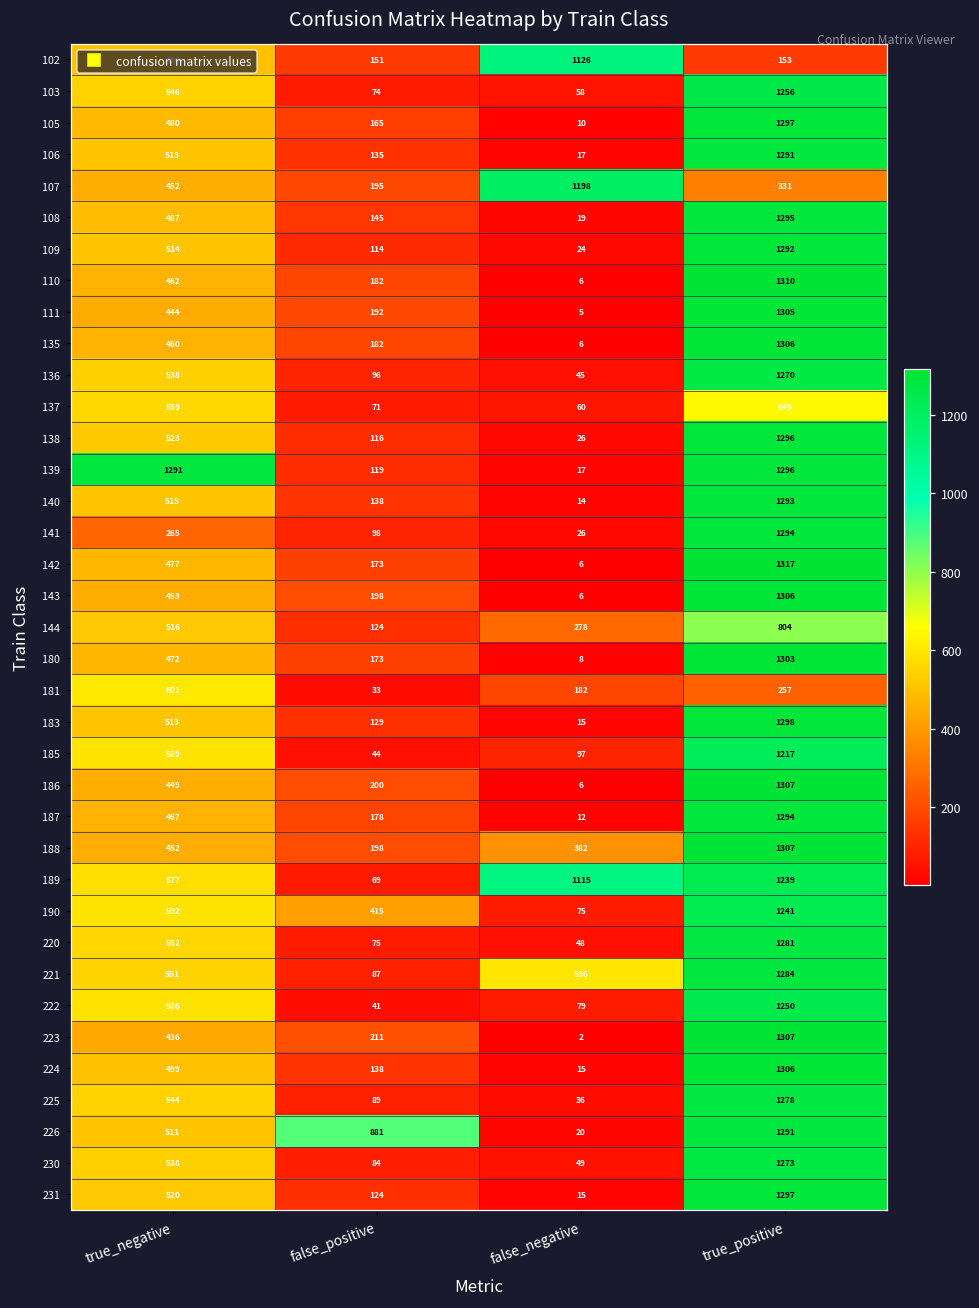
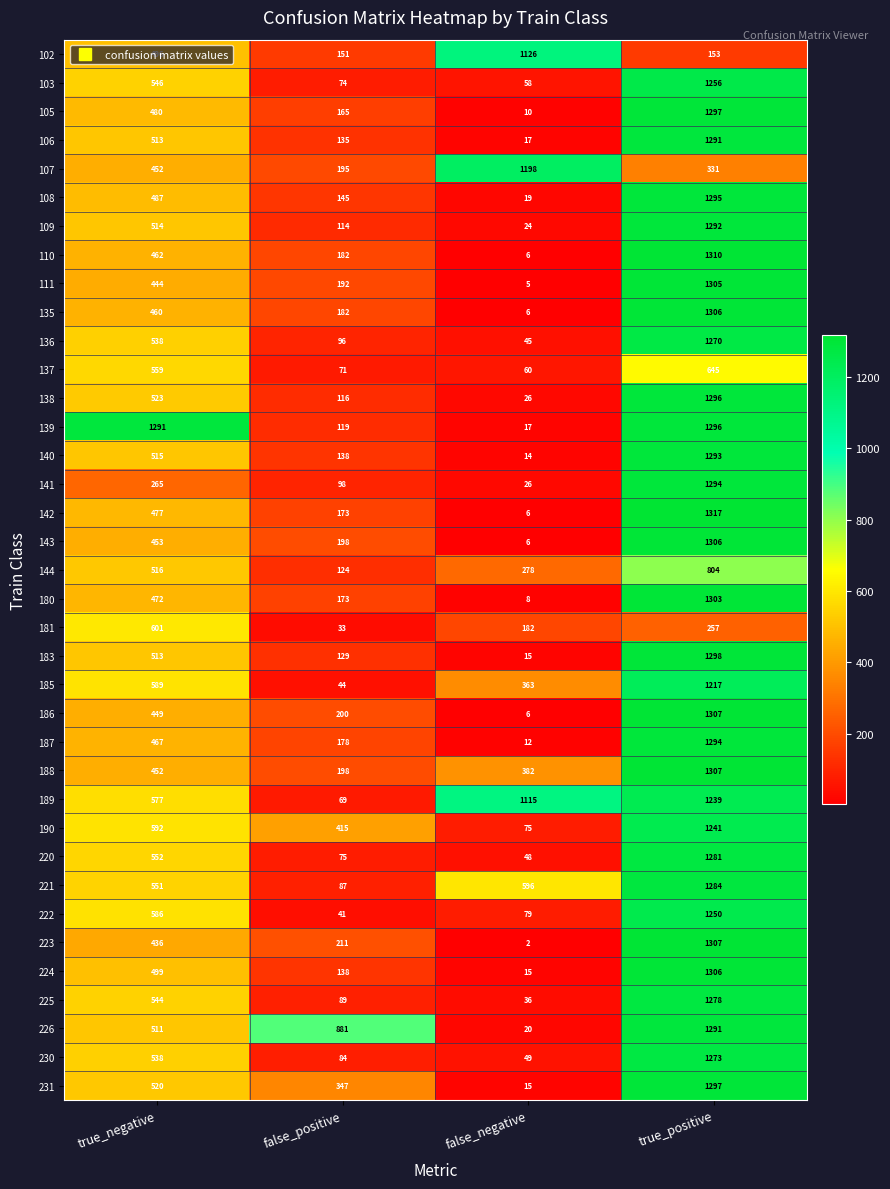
  {
    "102": {
      "false_positive": 151,
      "false_negative": 1126,
      "true_positive": 153
    },
    "103": {
      "true_negative": 546,
      "false_positive": 74,
      "false_negative": 58,
      "true_positive": 1256
    },
    "105": {
      "true_negative": 480,
      "false_positive": 165,
      "false_negative": 10,
      "true_positive": 1297
    },
    "106": {
      "true_negative": 513,
      "false_positive": 135,
      "false_negative": 17,
      "true_positive": 1291
    },
    "107": {
      "true_negative": 452,
      "false_positive": 195,
      "false_negative": 1198,
      "true_positive": 331
    },
    "108": {
      "true_negative": 487,
      "false_positive": 145,
      "false_negative": 19,
      "true_positive": 1295
    },
    "109": {
      "true_negative": 514,
      "false_positive": 114,
      "false_negative": 24,
      "true_positive": 1292
    },
    "110": {
      "true_negative": 462,
      "false_positive": 182,
      "false_negative": 6,
      "true_positive": 1310
    },
    "111": {
      "true_negative": 444,
      "false_positive": 192,
      "false_negative": 5,
      "true_positive": 1305
    },
    "135": {
      "true_negative": 460,
      "false_positive": 182,
      "false_negative": 6,
      "true_positive": 1306
    },
    "136": {
      "true_negative": 538,
      "false_positive": 96,
      "false_negative": 45,
      "true_positive": 1270
    },
    "137": {
      "true_negative": 559,
      "false_positive": 71,
      "false_negative": 60,
      "true_positive": 645
    },
    "138": {
      "true_negative": 523,
      "false_positive": 116,
      "false_negative": 26,
      "true_positive": 1296
    },
    "139": {
      "true_negative": 1291,
      "false_positive": 119,
      "false_negative": 17,
      "true_positive": 1296
    },
    "140": {
      "true_negative": 515,
      "false_positive": 138,
      "false_negative": 14,
      "true_positive": 1293
    },
    "141": {
      "true_negative": 265,
      "false_positive": 98,
      "false_negative": 26,
      "true_positive": 1294
    },
    "142": {
      "true_negative": 477,
      "false_positive": 173,
      "false_negative": 6,
      "true_positive": 1317
    },
    "143": {
      "true_negative": 453,
      "false_positive": 198,
      "false_negative": 6,
      "true_positive": 1306
    },
    "144": {
      "true_negative": 516,
      "false_positive": 124,
      "false_negative": 278,
      "true_positive": 804
    },
    "180": {
      "true_negative": 472,
      "false_positive": 173,
      "false_negative": 8,
      "true_positive": 1303
    },
    "181": {
      "true_negative": 601,
      "false_positive": 33,
      "false_negative": 182,
      "true_positive": 257
    },
    "183": {
      "true_negative": 513,
      "false_positive": 129,
      "false_negative": 15,
      "true_positive": 1298
    },
    "185": {
      "true_negative": 589,
      "false_positive": 44,
-     "false_negative": 97,
+     "false_negative": 363,
      "true_positive": 1217
    },
    "186": {
      "true_negative": 449,
      "false_positive": 200,
      "false_negative": 6,
      "true_positive": 1307
    },
    "187": {
      "true_negative": 467,
      "false_positive": 178,
      "false_negative": 12,
      "true_positive": 1294
    },
    "188": {
      "true_negative": 452,
      "false_positive": 198,
      "false_negative": 382,
      "true_positive": 1307
    },
    "189": {
      "true_negative": 577,
      "false_positive": 69,
      "false_negative": 1115,
      "true_positive": 1239
    },
    "190": {
      "true_negative": 592,
      "false_positive": 415,
      "false_negative": 75,
      "true_positive": 1241
    },
    "220": {
      "true_negative": 552,
      "false_positive": 75,
      "false_negative": 48,
      "true_positive": 1281
    },
    "221": {
      "true_negative": 551,
      "false_positive": 87,
      "false_negative": 596,
      "true_positive": 1284
    },
    "222": {
      "true_negative": 586,
      "false_positive": 41,
      "false_negative": 79,
      "true_positive": 1250
    },
    "223": {
      "true_negative": 436,
      "false_positive": 211,
      "false_negative": 2,
      "true_positive": 1307
    },
    "224": {
      "true_negative": 499,
      "false_positive": 138,
      "false_negative": 15,
      "true_positive": 1306
    },
    "225": {
      "true_negative": 544,
      "false_positive": 89,
      "false_negative": 36,
      "true_positive": 1278
    },
    "226": {
      "true_negative": 511,
      "false_positive": 881,
      "false_negative": 20,
      "true_positive": 1291
    },
    "230": {
      "true_negative": 538,
      "false_positive": 84,
      "false_negative": 49,
      "true_positive": 1273
    },
    "231": {
      "true_negative": 520,
-     "false_positive": 124,
+     "false_positive": 347,
      "false_negative": 15,
      "true_positive": 1297
    }
  }
